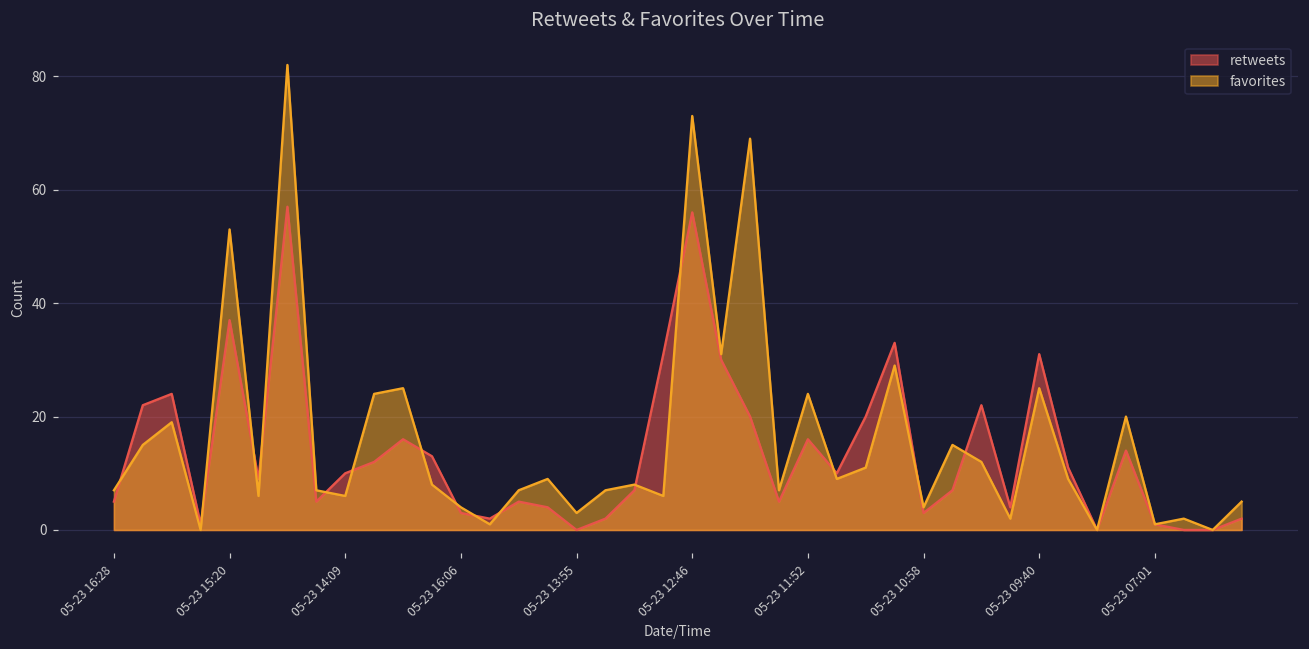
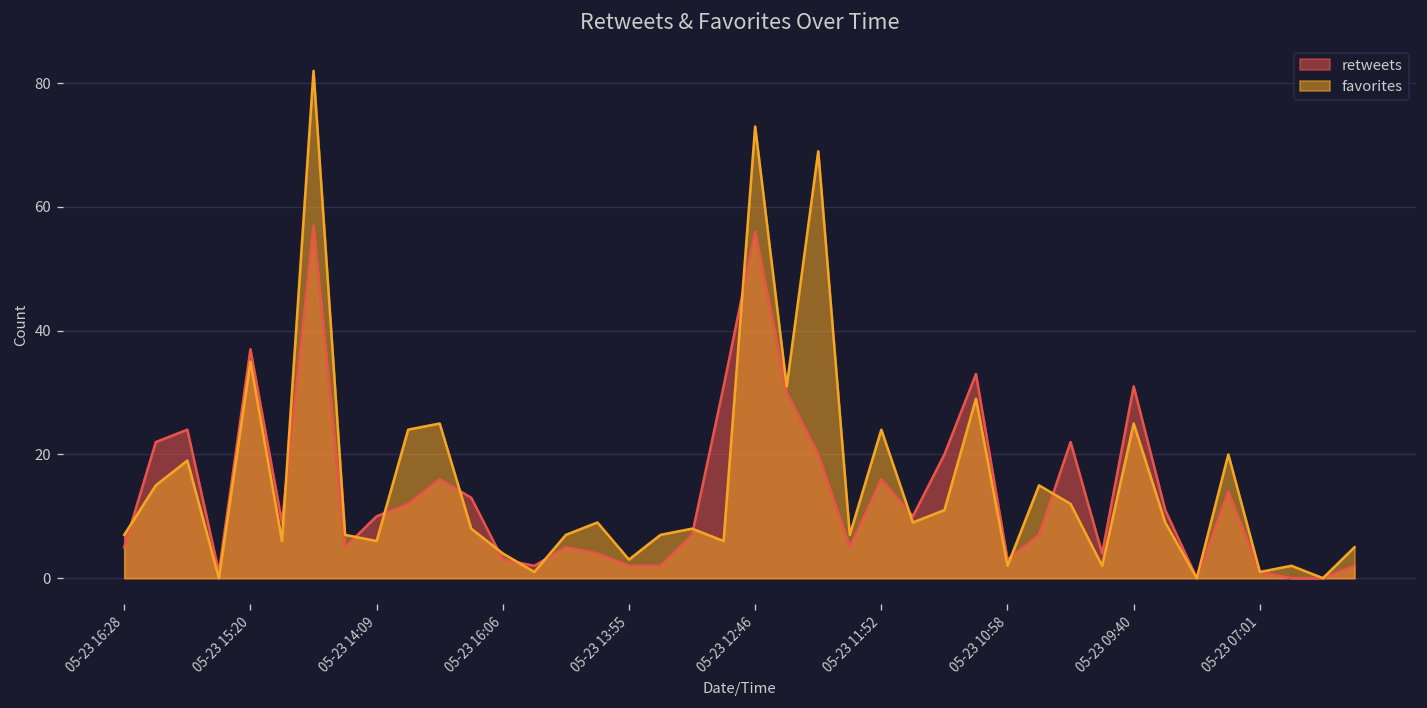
  {
    "retweets": {
      "05-23 16:28": 5,
      "05-23 15:20": 37,
      "05-23 14:09": 10,
      "05-23 16:06": 3,
-     "05-23 13:55": 0,
+     "05-23 13:55": 2,
      "05-23 12:46": 56,
      "05-23 11:52": 16,
      "05-23 10:58": 3,
      "05-23 09:40": 31
    },
    "favorites": {
      "05-23 16:28": 7,
-     "05-23 15:20": 53,
+     "05-23 15:20": 35,
      "05-23 14:09": 6,
      "05-23 16:06": 4,
      "05-23 13:55": 3,
      "05-23 12:46": 73,
      "05-23 11:52": 24,
-     "05-23 10:58": 4,
+     "05-23 10:58": 2,
      "05-23 09:40": 25
    }
  }
